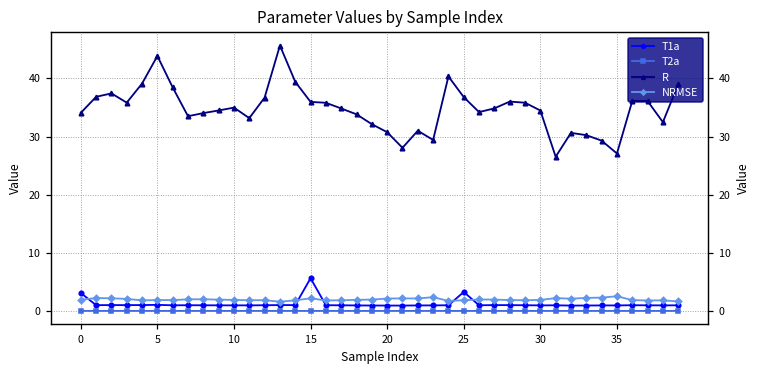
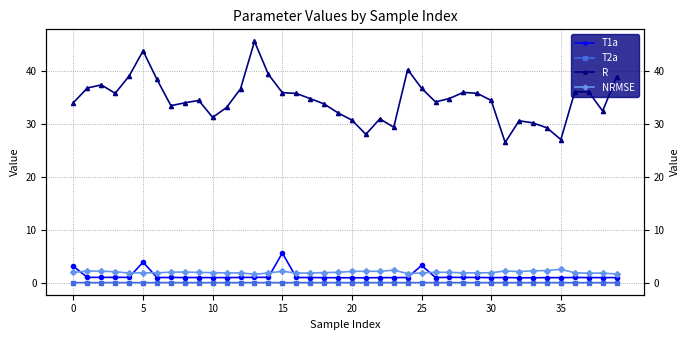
  {
    "T1a": {
      "0": 3,
-     "5": 1,
+     "5": 4,
      "10": 1,
      "15": 6,
      "20": 1,
      "25": 3,
      "30": 1,
      "35": 1
    },
    "R": {
      "0": 34,
      "5": 44,
-     "10": 35,
+     "10": 31,
      "15": 36,
      "20": 31,
      "25": 37,
      "30": 34,
      "35": 27
    }
  }
